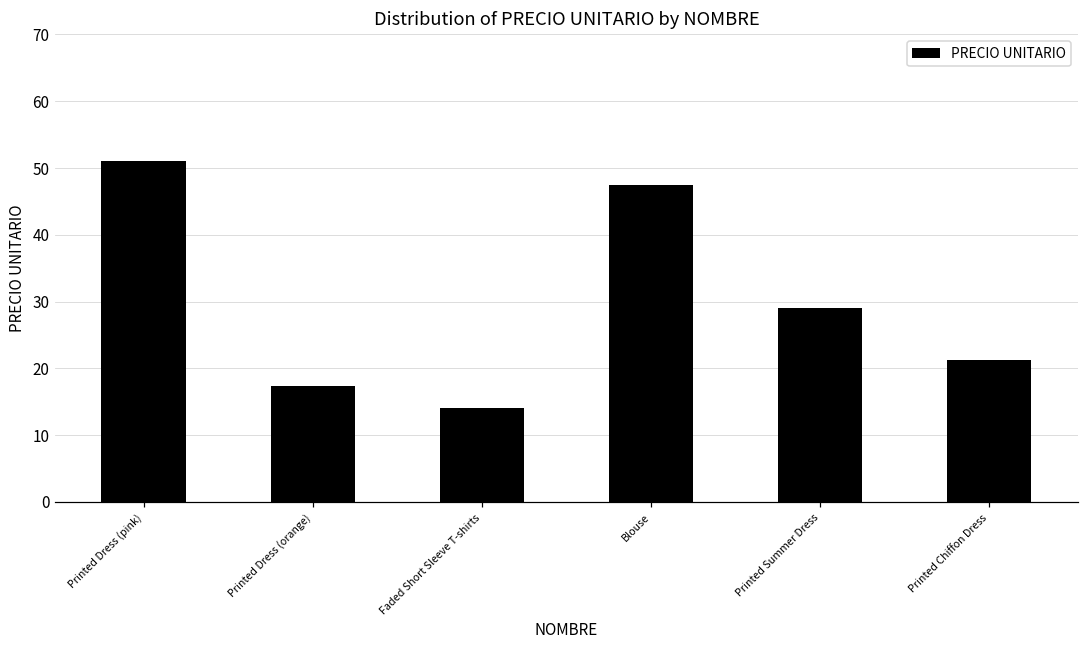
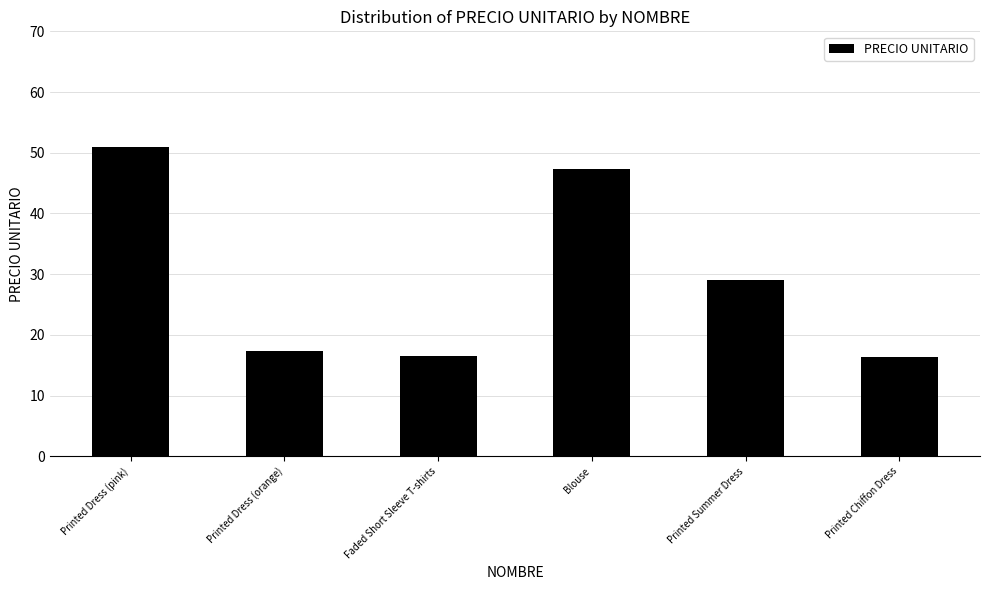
  {
    "Printed Dress (pink)": 51,
    "Printed Dress (orange)": 17,
-   "Faded Short Sleeve T-shirts": 14,
+   "Faded Short Sleeve T-shirts": 17,
    "Blouse": 47,
    "Printed Summer Dress": 29,
-   "Printed Chiffon Dress": 21
+   "Printed Chiffon Dress": 16
  }
